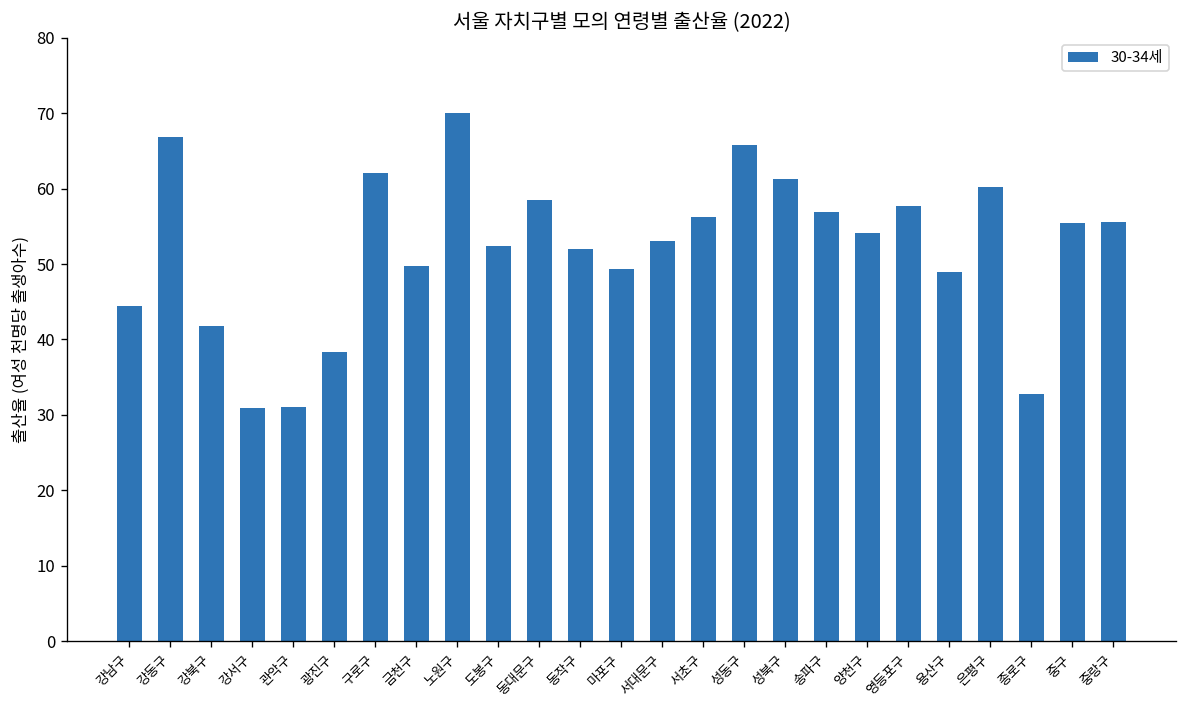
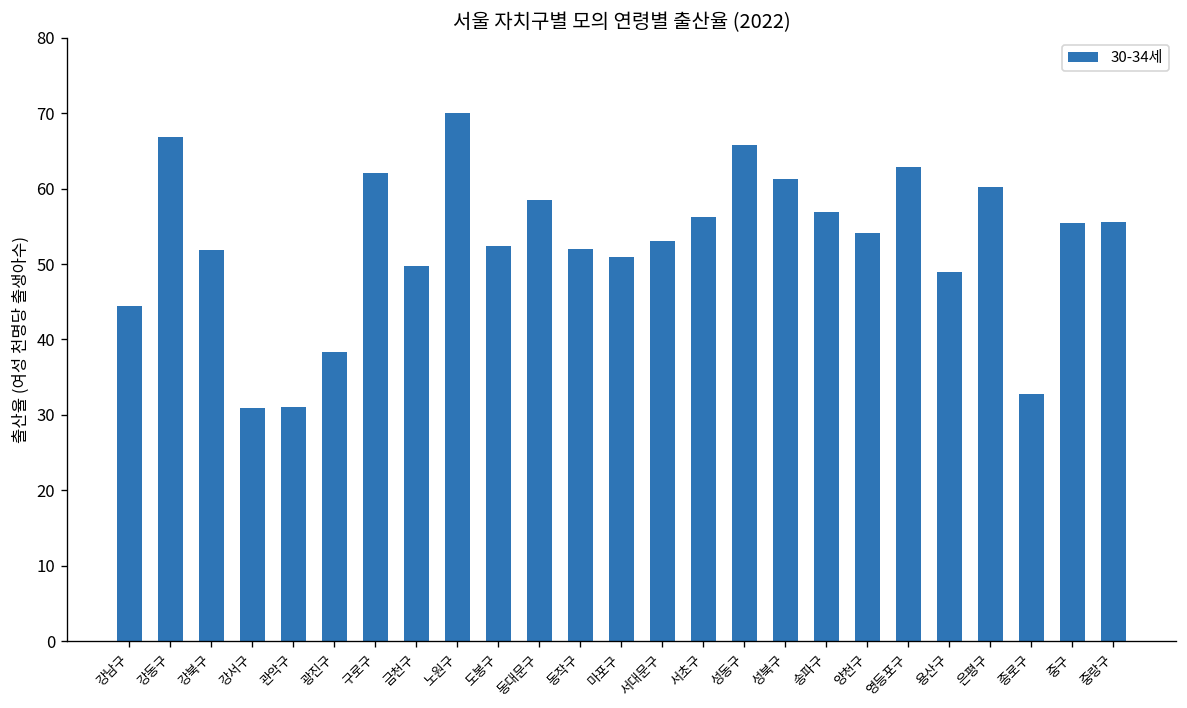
  {
    "강남구": 44,
    "강동구": 67,
-   "강북구": 42,
+   "강북구": 52,
    "강서구": 31,
    "관악구": 31,
    "광진구": 38,
    "구로구": 62,
    "금천구": 50,
    "노원구": 70,
    "도봉구": 52,
    "동대문구": 59,
    "동작구": 52,
-   "마포구": 49,
+   "마포구": 51,
    "서대문구": 53,
    "서초구": 56,
    "성동구": 66,
    "성북구": 61,
    "송파구": 57,
    "양천구": 54,
-   "영등포구": 58,
+   "영등포구": 63,
    "용산구": 49,
    "은평구": 60,
    "종로구": 33,
    "중구": 55,
    "중랑구": 56
  }
